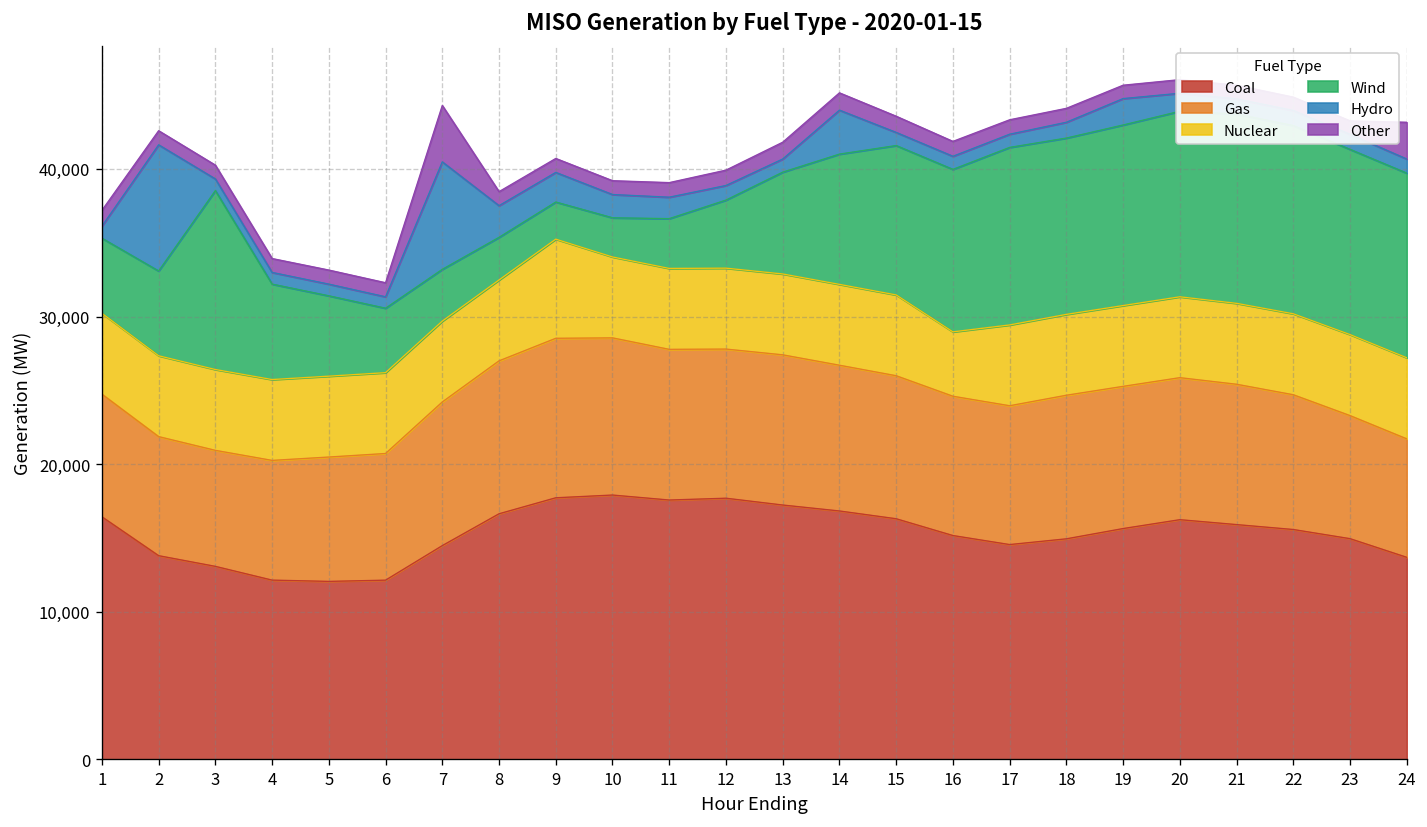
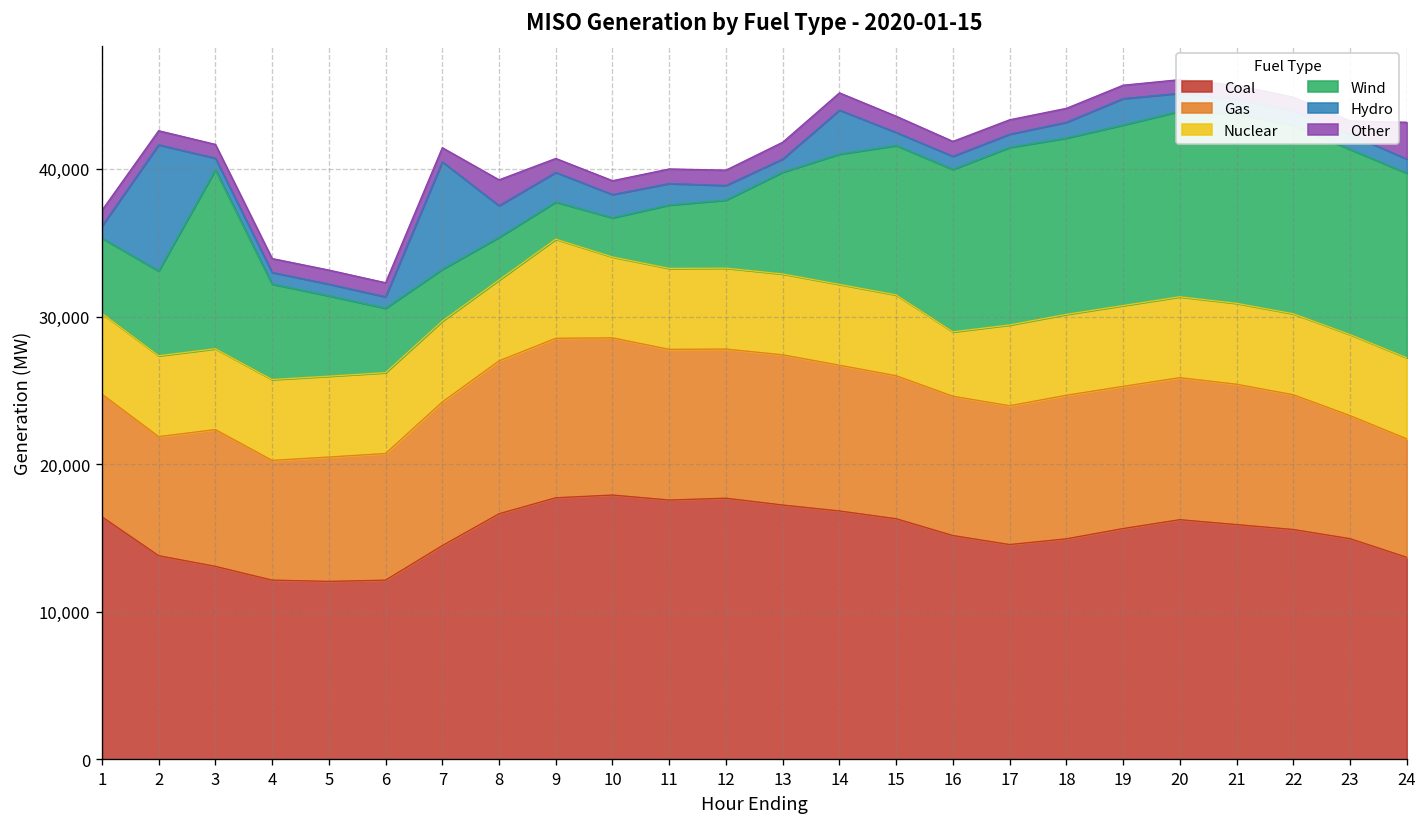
  {
    "Coal": {
      "1": "16,400",
      "2": "13,800",
      "3": "13,100",
      "4": "12,100",
      "5": "12,100",
      "6": "12,100",
      "7": "14,500",
      "8": "16,600",
      "9": "17,700",
      "10": "17,900",
      "11": "17,600",
      "12": "17,700",
      "13": "17,200",
      "14": "16,800",
      "15": "16,300",
      "16": "15,200",
      "17": "14,600",
      "18": "14,900",
      "19": "15,600",
      "20": "16,200",
      "21": "15,900",
      "22": "15,600",
      "23": "15,000",
      "24": "13,700"
    },
    "Gas": {
      "1": "8,300",
      "2": "8,100",
-     "3": "7,900",
+     "3": "9,300",
      "4": "8,100",
      "5": "8,400",
      "6": "8,600",
      "7": "9,700",
      "8": "10,400",
      "9": "10,800",
      "10": "10,600",
      "11": "10,200",
      "12": "10,100",
      "13": "10,200",
      "14": "9,900",
      "15": "9,700",
      "16": "9,400",
      "17": "9,400",
      "18": "9,700",
      "19": "9,600",
      "20": "9,600",
      "21": "9,500",
      "22": "9,100",
      "23": "8,300",
      "24": "8,000"
    },
    "Nuclear": {
      "1": "5,500",
      "2": "5,500",
      "3": "5,500",
      "4": "5,500",
      "5": "5,500",
      "6": "5,500",
      "7": "5,500",
      "8": "5,500",
      "9": "6,700",
      "10": "5,500",
      "11": "5,500",
      "12": "5,500",
      "13": "5,500",
      "14": "5,500",
      "15": "5,500",
      "16": "4,400",
      "17": "5,500",
      "18": "5,500",
      "19": "5,500",
      "20": "5,500",
      "21": "5,500",
      "22": "5,500",
      "23": "5,500",
      "24": "5,500"
    },
    "Wind": {
      "1": "5,100",
      "2": "5,700",
      "3": "12,100",
      "4": "6,500",
      "5": "5,400",
      "6": "4,400",
      "7": "3,500",
      "8": "2,900",
      "9": "2,500",
      "10": "2,700",
-     "11": "3,400",
+     "11": "4,300",
      "12": "4,600",
      "13": "6,900",
      "14": "8,800",
      "15": "10,100",
      "16": "11,000",
      "17": "12,000",
      "18": "11,900",
      "19": "12,200",
      "24": "12,500"
    },
    "Hydro": {
      "1": "800",
      "2": "8,500",
      "3": "800",
      "4": "800",
      "5": "800",
      "6": "800",
      "7": "7,300",
      "8": "2,100",
      "9": "2,000",
      "10": "1,600",
      "11": "1,500",
      "12": "1,000",
      "13": "900",
      "14": "3,000",
      "15": "900",
      "16": "900",
      "17": "900",
      "18": "1,100",
      "19": "1,800",
      "24": "1,000"
    },
    "Other": {
      "1": "1,100",
      "2": "1,000",
      "3": "900",
      "4": "900",
      "5": "1,000",
      "6": "1,000",
-     "7": "3,800",
-     "8": "900",
+     "7": "1,000",
+     "8": "1,700",
      "9": "900",
      "10": "900",
      "11": "1,000",
      "12": "1,000",
      "13": "1,100",
      "14": "1,200",
      "15": "1,100",
      "16": "1,000",
      "17": "1,000",
      "18": "900",
      "19": "900",
      "24": "2,500"
    }
  }
